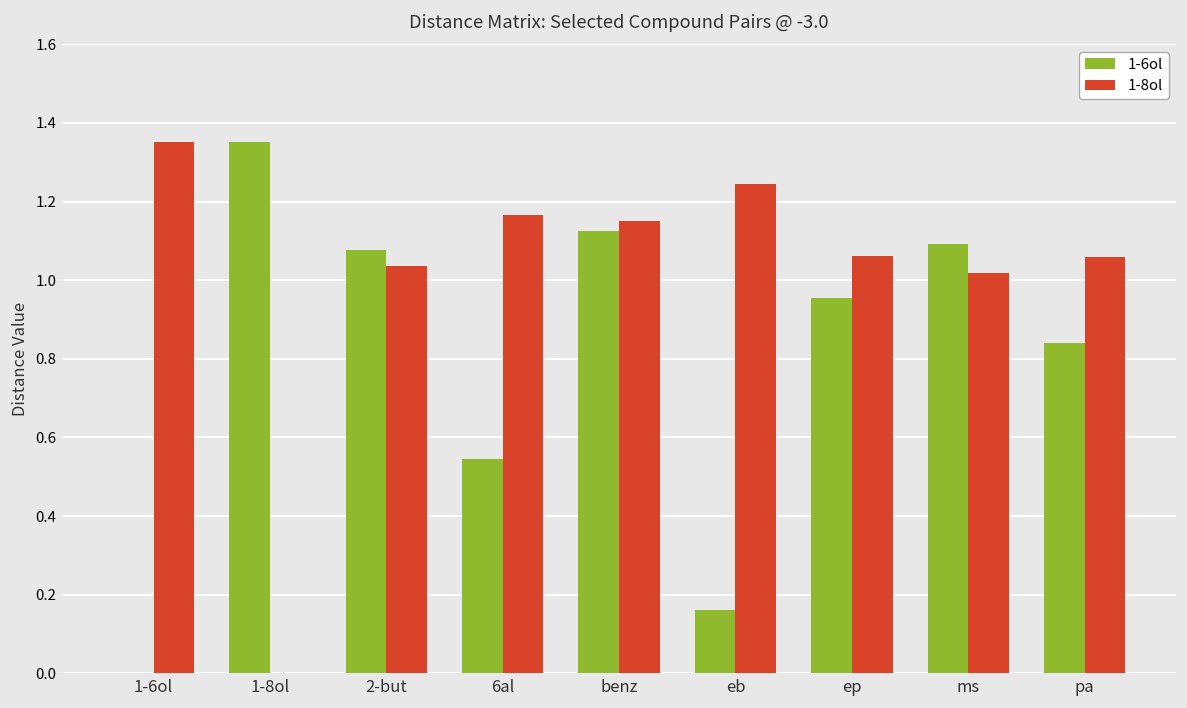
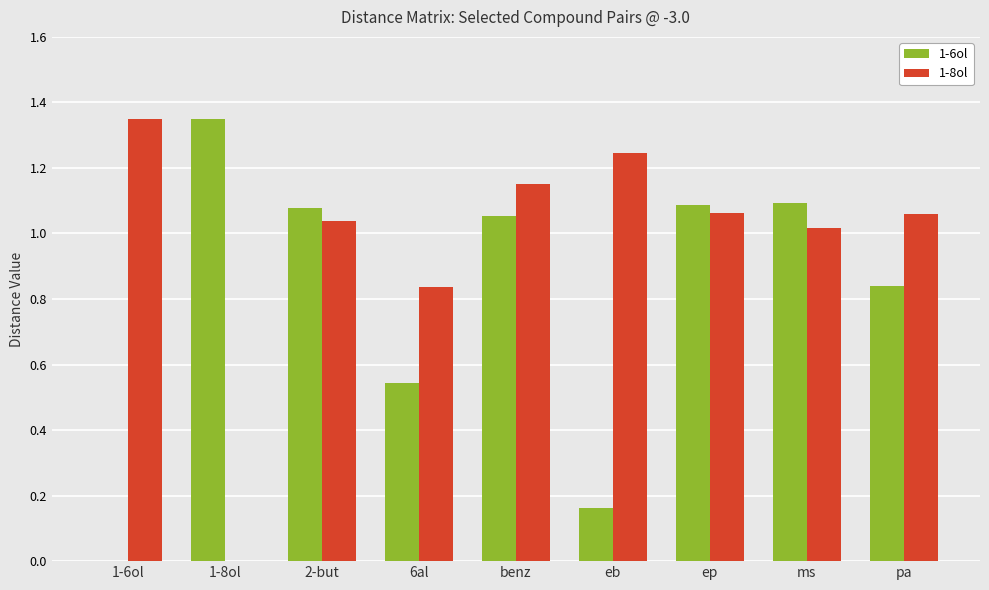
  {
    "1-6ol": {
      "1-6ol": 0.00,
      "1-8ol": 1.35,
      "2-but": 1.08,
      "6al": 0.54,
-     "benz": 1.13,
+     "benz": 1.05,
      "eb": 0.16,
-     "ep": 0.96,
+     "ep": 1.09,
      "ms": 1.09,
      "pa": 0.84
    },
    "1-8ol": {
      "1-6ol": 1.35,
      "1-8ol": 0.00,
      "2-but": 1.04,
-     "6al": 1.17,
+     "6al": 0.84,
      "benz": 1.15,
      "eb": 1.25,
      "ep": 1.06,
      "ms": 1.02,
      "pa": 1.06
    }
  }
